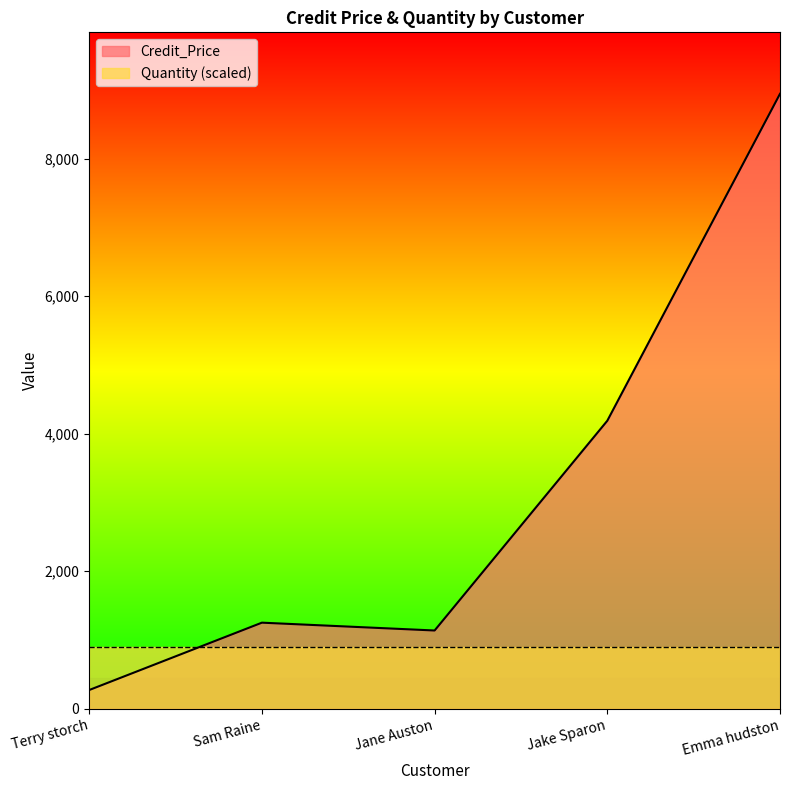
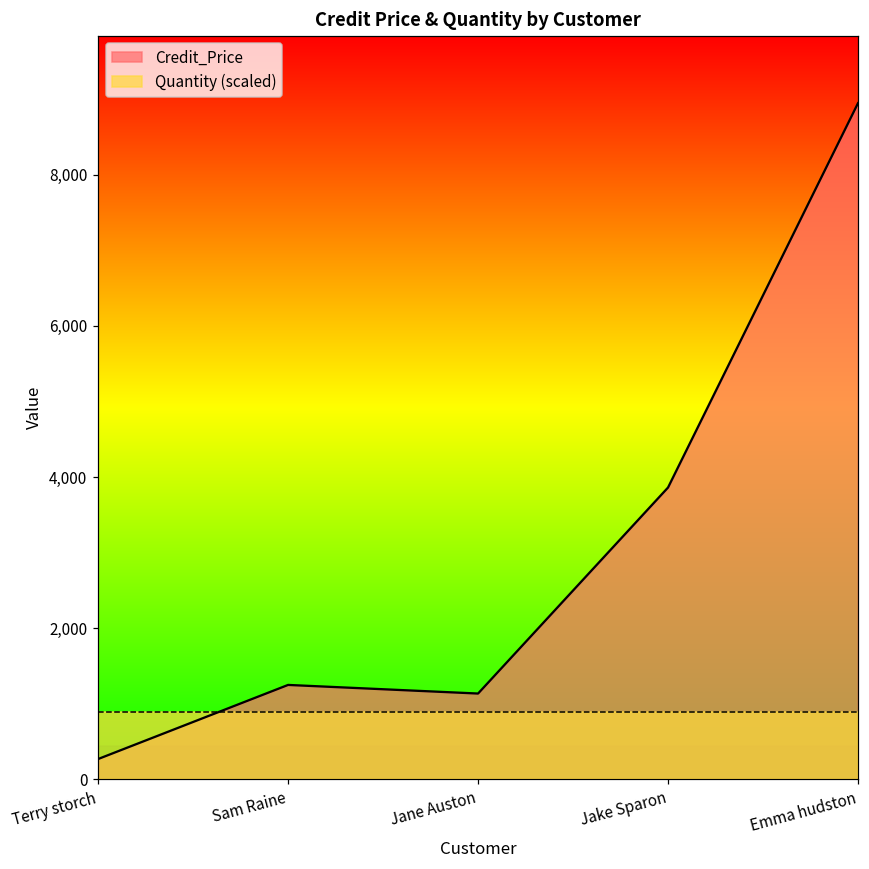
  {
    "Credit_Price": {
      "Sam Raine": "1,300",
      "Jane Auston": "1,100",
-     "Jake Sparon": "4,200",
+     "Jake Sparon": "3,900",
      "Emma hudston": "8,900"
    },
    "Quantity (scaled)": {
      "Terry storch": "900",
      "Sam Raine": "900",
      "Jane Auston": "900",
      "Jake Sparon": "900",
      "Emma hudston": "900"
    }
  }
